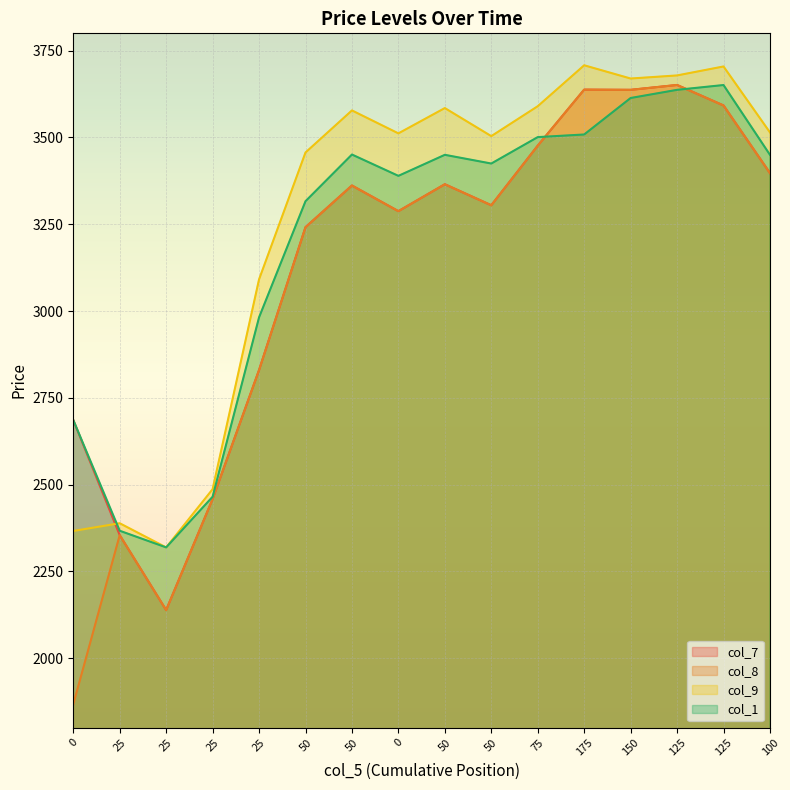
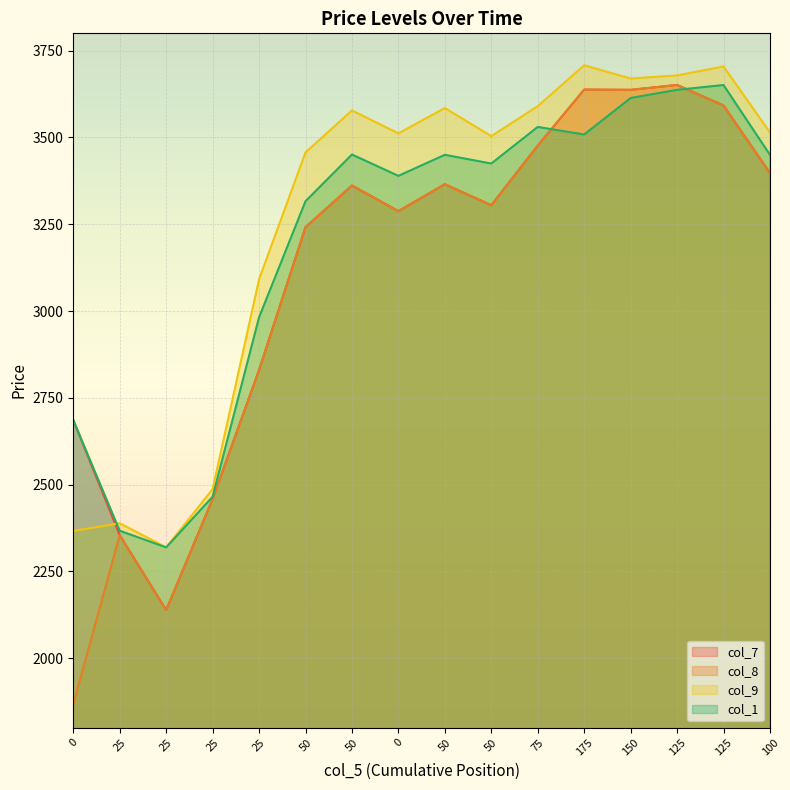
  {
    "col_1": {
-     "75": 3500,
+     "75": 3530,
      "175": 3510,
      "150": 3610,
      "100": 3450
    }
  }
